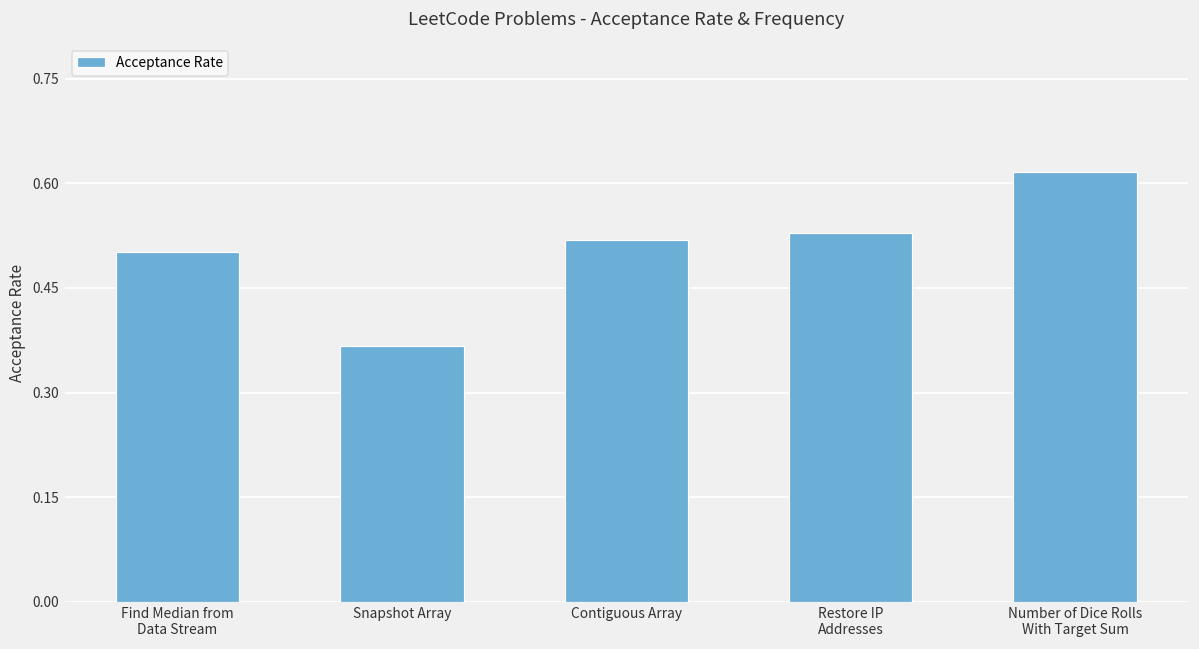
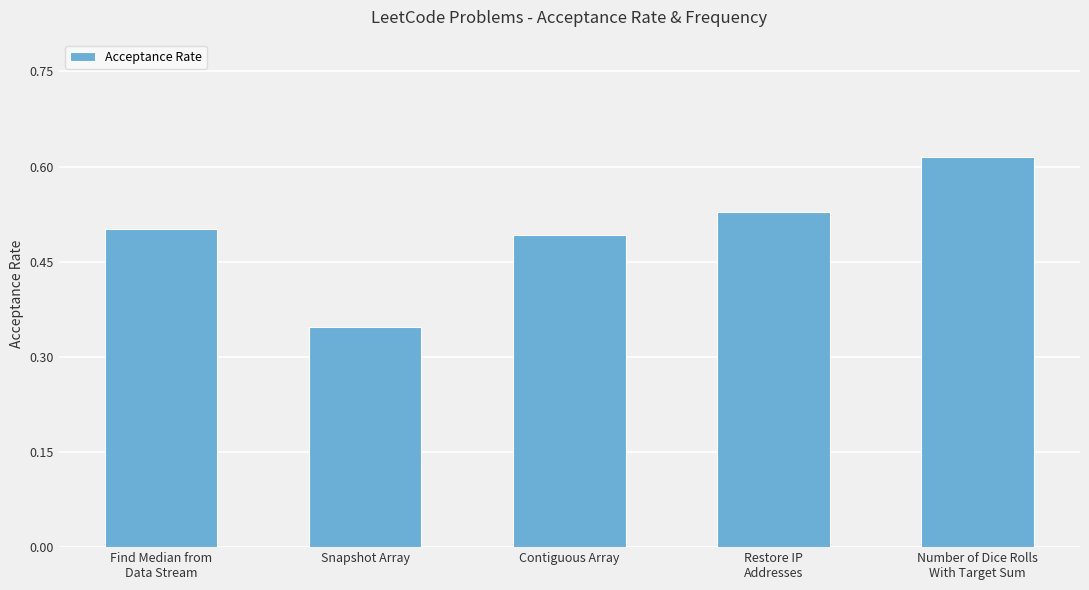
  {
    "Find Median from Data Stream": 0.50,
-   "Snapshot Array": 0.37,
-   "Contiguous Array": 0.52,
+   "Snapshot Array": 0.35,
+   "Contiguous Array": 0.49,
    "Restore IP Addresses": 0.53,
    "Number of Dice Rolls With Target Sum": 0.62
  }
